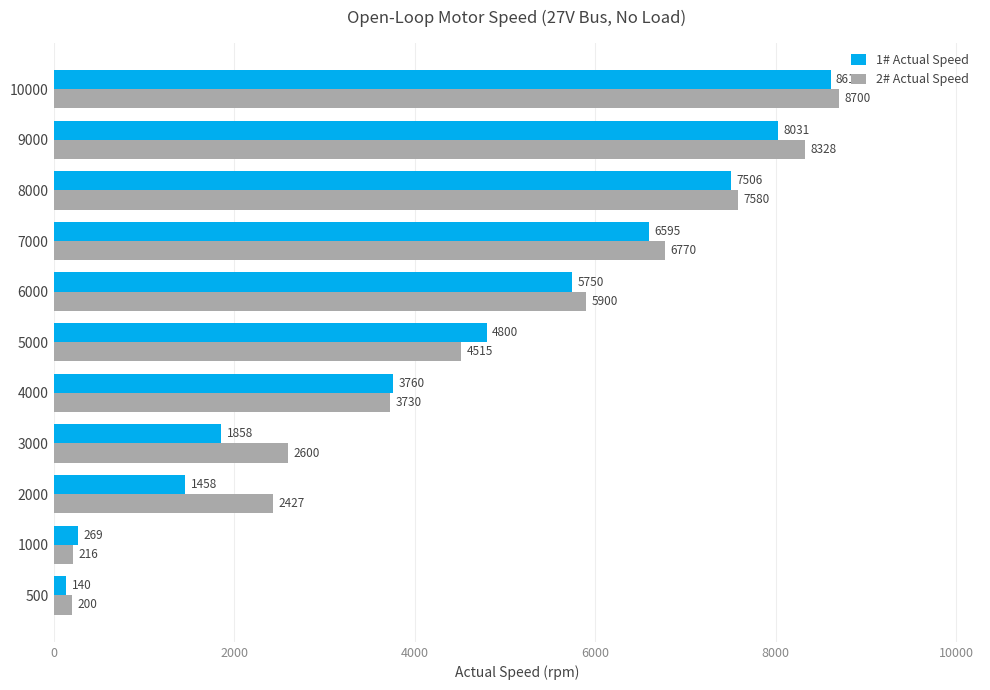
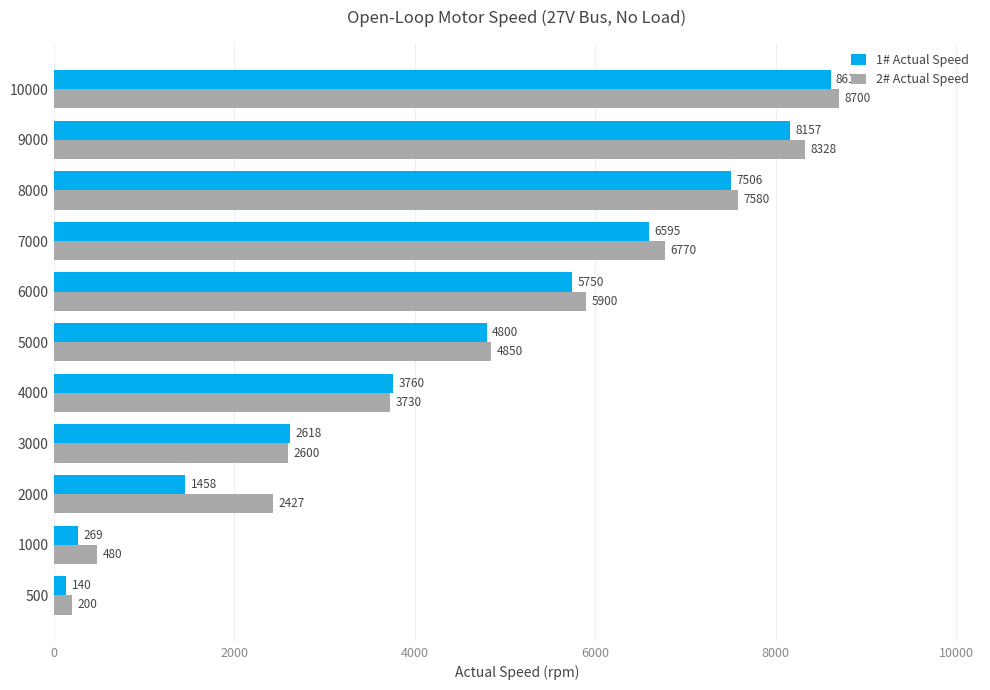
  {
    "1# Actual Speed": {
      "10000": 8610,
-     "9000": 8031,
+     "9000": 8157,
      "8000": 7506,
      "7000": 6595,
      "6000": 5750,
      "5000": 4800,
      "4000": 3760,
-     "3000": 1858,
+     "3000": 2618,
      "2000": 1458,
      "1000": 269,
      "500": 140
    },
    "2# Actual Speed": {
      "10000": 8700,
      "9000": 8328,
      "8000": 7580,
      "7000": 6770,
      "6000": 5900,
-     "5000": 4515,
+     "5000": 4850,
      "4000": 3730,
      "3000": 2600,
      "2000": 2427,
-     "1000": 216,
+     "1000": 480,
      "500": 200
    }
  }
